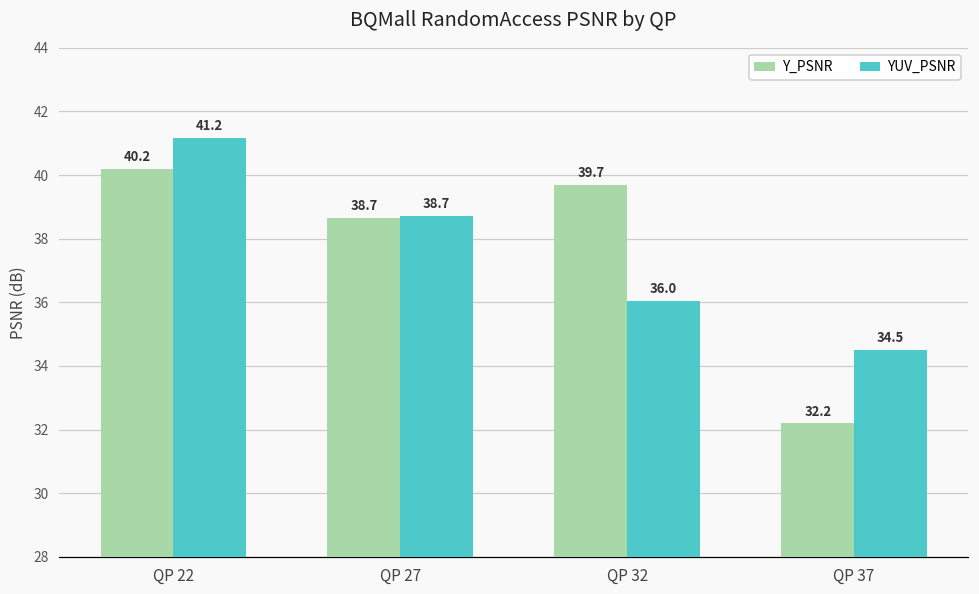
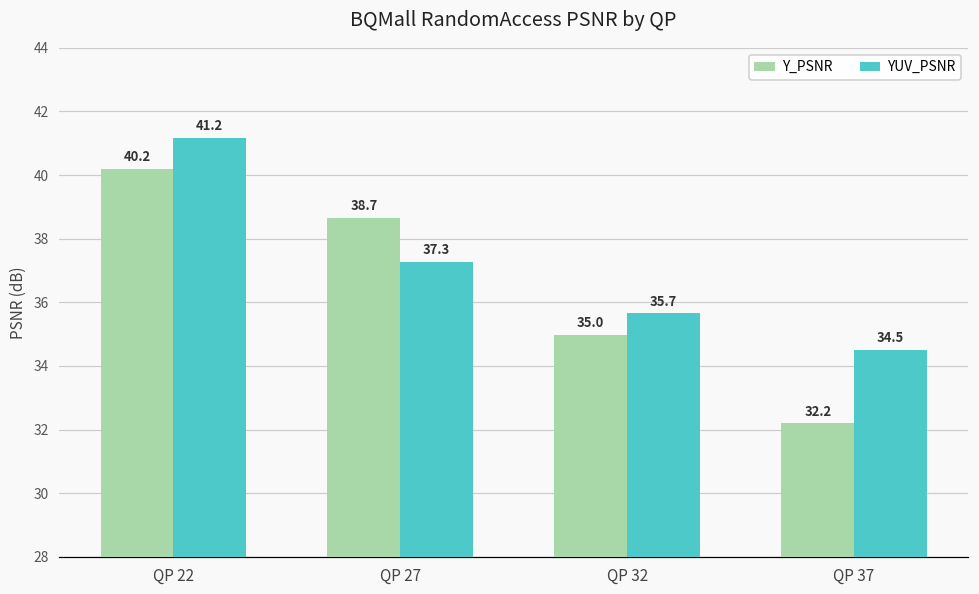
  {
    "Y_PSNR": {
      "QP 22": 40.2,
      "QP 27": 38.7,
-     "QP 32": 39.7,
+     "QP 32": 35.0,
      "QP 37": 32.2
    },
    "YUV_PSNR": {
      "QP 22": 41.2,
-     "QP 27": 38.7,
-     "QP 32": 36.0,
+     "QP 27": 37.3,
+     "QP 32": 35.7,
      "QP 37": 34.5
    }
  }
